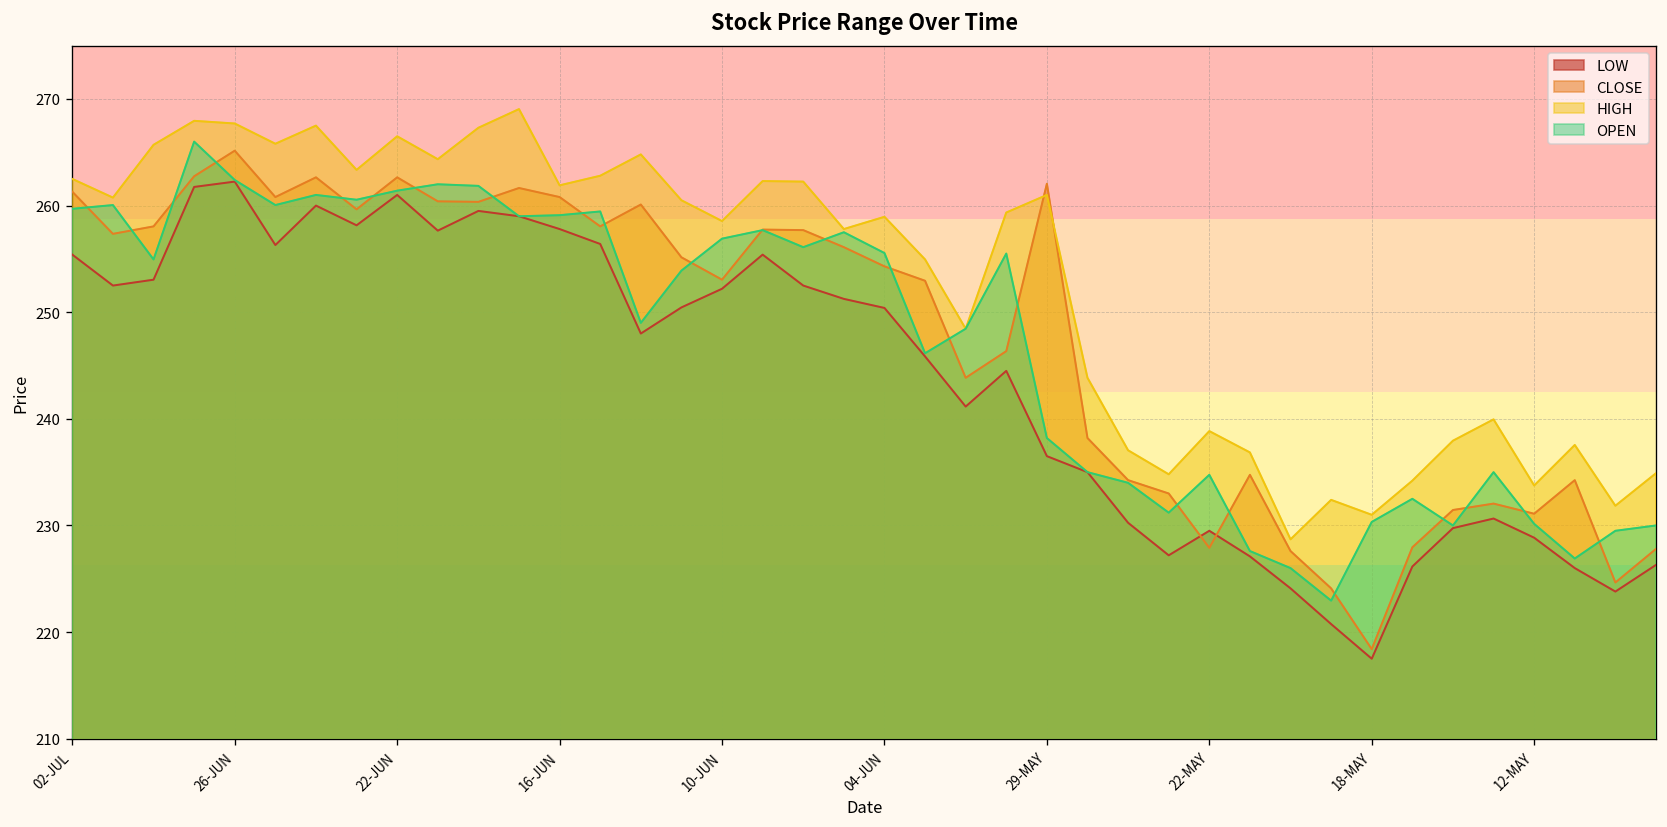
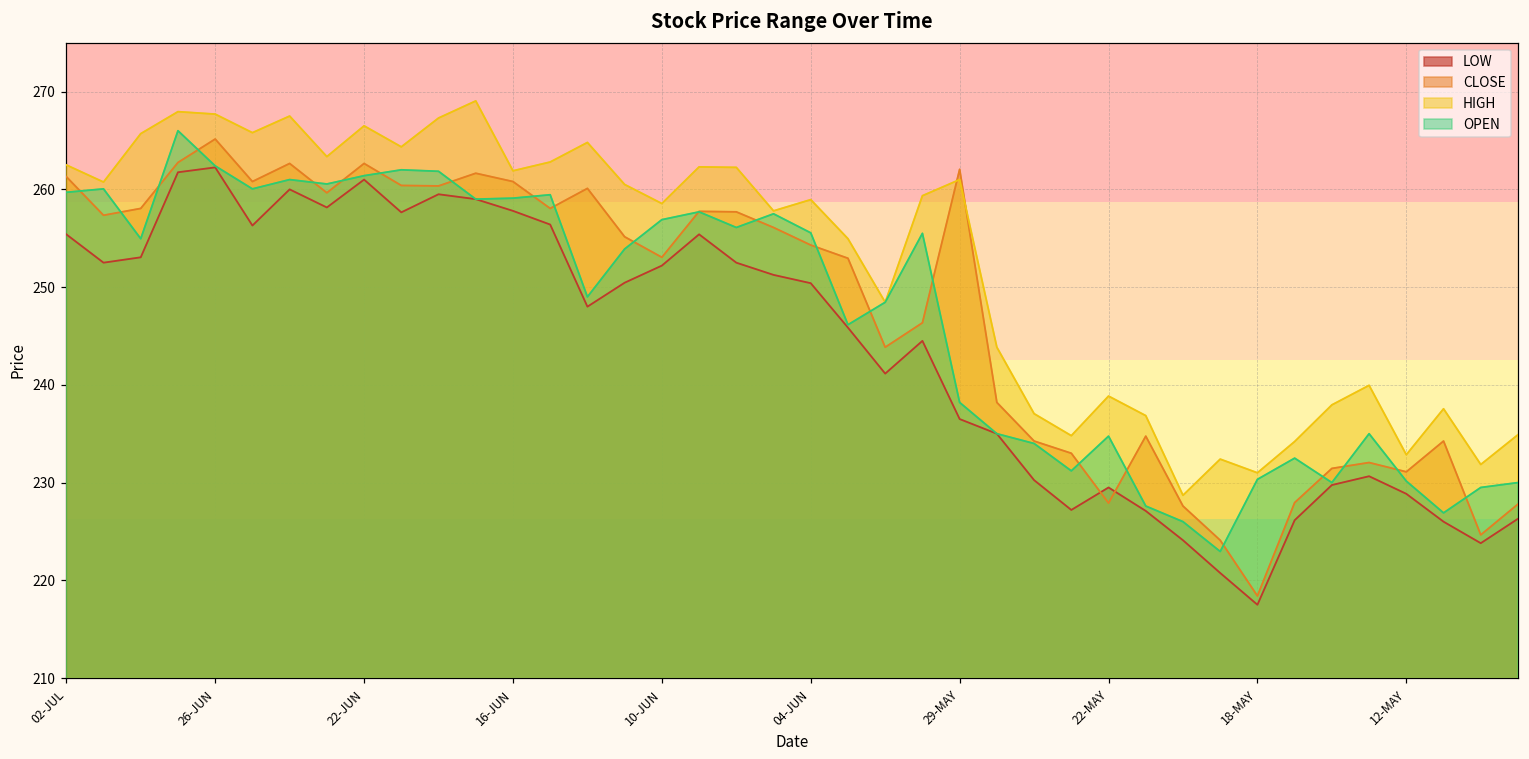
  {
    "LOW": {
      "02-JUL": 255,
      "22-JUN": 261,
      "16-JUN": 258,
      "10-JUN": 252,
      "04-JUN": 250,
      "29-MAY": 237,
      "22-MAY": 230,
      "18-MAY": 218,
      "12-MAY": 229
    },
    "CLOSE": {
      "02-JUL": 261,
      "26-JUN": 265,
      "22-JUN": 263,
      "16-JUN": 261,
      "10-JUN": 253,
      "04-JUN": 254,
      "29-MAY": 262,
      "22-MAY": 228,
      "18-MAY": 218,
      "12-MAY": 231
    },
    "HIGH": {
      "02-JUL": 263,
      "26-JUN": 268,
      "22-JUN": 267,
      "16-JUN": 262,
      "10-JUN": 259,
      "04-JUN": 259,
      "29-MAY": 261,
      "22-MAY": 239,
      "18-MAY": 231,
-     "12-MAY": 234
+     "12-MAY": 233
    },
    "OPEN": {
      "02-JUL": 260,
      "22-JUN": 261,
      "16-JUN": 259,
      "10-JUN": 257,
      "04-JUN": 256,
      "29-MAY": 238,
      "22-MAY": 235,
      "18-MAY": 230,
      "12-MAY": 230
    }
  }
